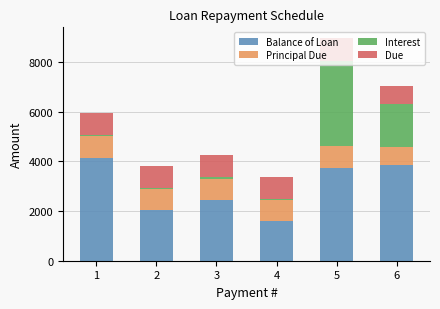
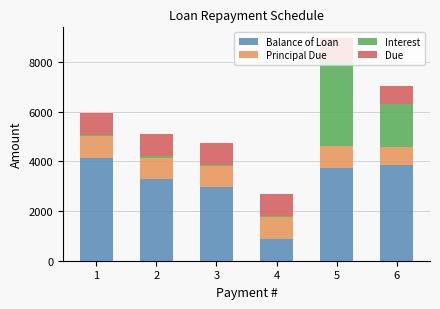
  {
    "Balance of Loan": {
      "1": 4200,
-     "2": 2000,
-     "3": 2500,
-     "4": 1600,
+     "2": 3300,
+     "3": 2900,
+     "4": 900,
      "5": 3700,
      "6": 3900
    },
    "Interest": {
      "6": 1800
    }
  }
